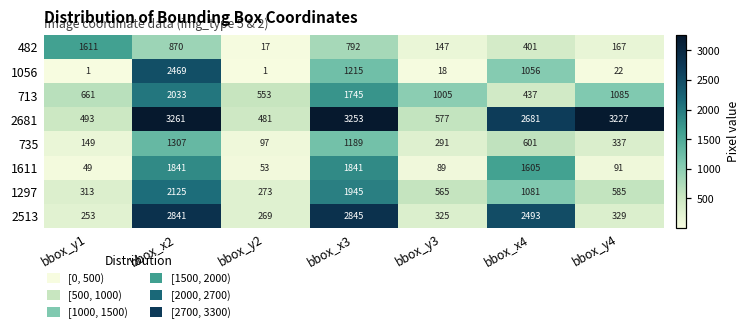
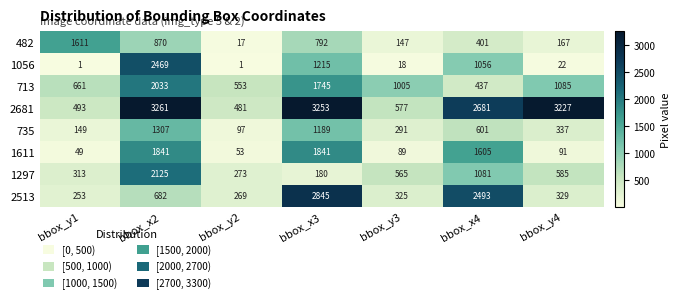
  {
    "482": {
      "bbox_y1": 1611,
      "bbox_x2": 870,
      "bbox_y2": 17,
      "bbox_x3": 792,
      "bbox_y3": 147,
      "bbox_x4": 401,
      "bbox_y4": 167
    },
    "1056": {
      "bbox_y1": 1,
      "bbox_x2": 2469,
      "bbox_y2": 1,
      "bbox_x3": 1215,
      "bbox_y3": 18,
      "bbox_x4": 1056,
      "bbox_y4": 22
    },
    "713": {
      "bbox_y1": 661,
      "bbox_x2": 2033,
      "bbox_y2": 553,
      "bbox_x3": 1745,
      "bbox_y3": 1005,
      "bbox_x4": 437,
      "bbox_y4": 1085
    },
    "2681": {
      "bbox_y1": 493,
      "bbox_x2": 3261,
      "bbox_y2": 481,
      "bbox_x3": 3253,
      "bbox_y3": 577,
      "bbox_x4": 2681,
      "bbox_y4": 3227
    },
    "735": {
      "bbox_y1": 149,
      "bbox_x2": 1307,
      "bbox_y2": 97,
      "bbox_x3": 1189,
      "bbox_y3": 291,
      "bbox_x4": 601,
      "bbox_y4": 337
    },
    "1611": {
      "bbox_y1": 49,
      "bbox_x2": 1841,
      "bbox_y2": 53,
      "bbox_x3": 1841,
      "bbox_y3": 89,
      "bbox_x4": 1605,
      "bbox_y4": 91
    },
    "1297": {
      "bbox_y1": 313,
      "bbox_x2": 2125,
      "bbox_y2": 273,
-     "bbox_x3": 1945,
+     "bbox_x3": 180,
      "bbox_y3": 565,
      "bbox_x4": 1081,
      "bbox_y4": 585
    },
    "2513": {
      "bbox_y1": 253,
-     "bbox_x2": 2841,
+     "bbox_x2": 682,
      "bbox_y2": 269,
      "bbox_x3": 2845,
      "bbox_y3": 325,
      "bbox_x4": 2493,
      "bbox_y4": 329
    }
  }
